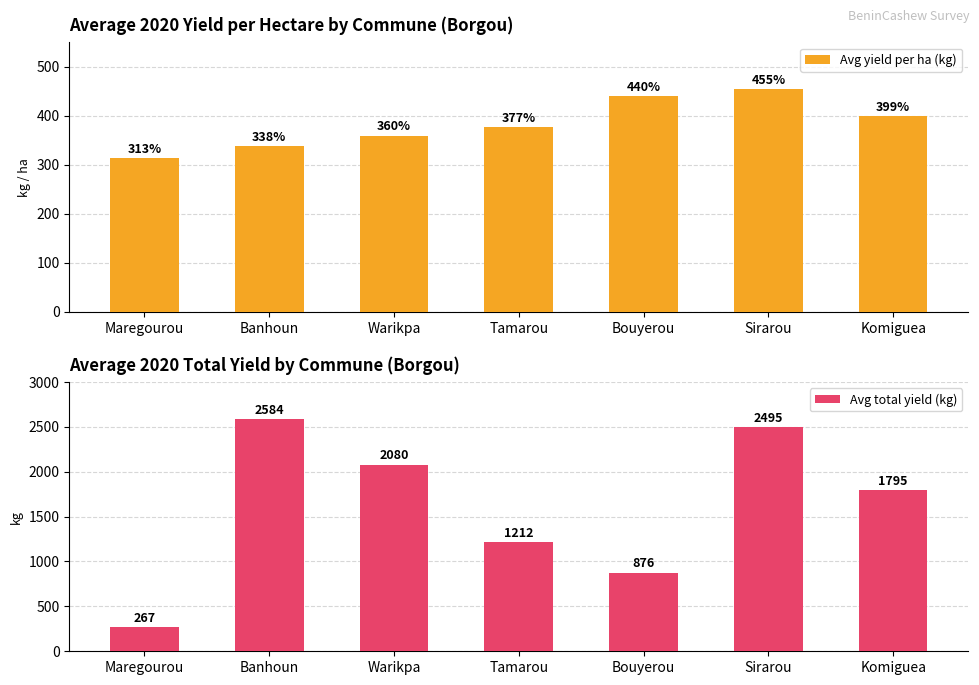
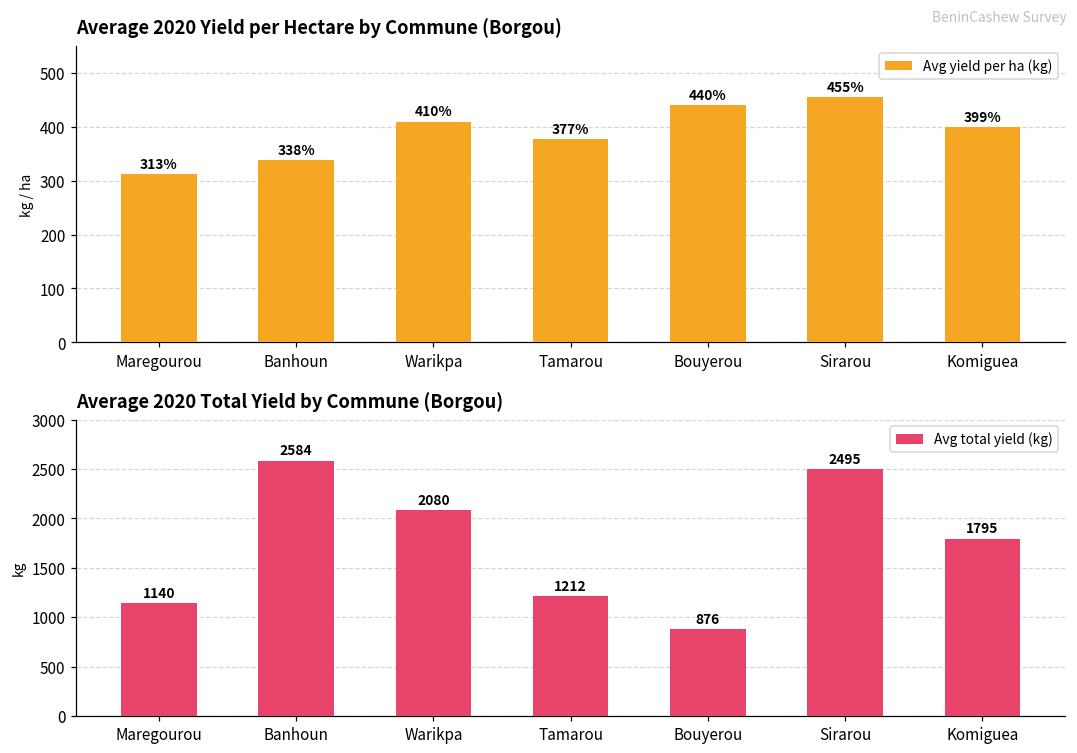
  {
    "Average 2020 Yield per Hectare by Commune (Borgou)": {
      "Maregourou": "313%",
      "Banhoun": "338%",
-     "Warikpa": "360%",
+     "Warikpa": "410%",
      "Tamarou": "377%",
      "Bouyerou": "440%",
      "Sirarou": "455%",
      "Komiguea": "399%"
    },
    "Average 2020 Total Yield by Commune (Borgou)": {
-     "Maregourou": "267",
+     "Maregourou": "1140",
      "Banhoun": "2584",
      "Warikpa": "2080",
      "Tamarou": "1212",
      "Bouyerou": "876",
      "Sirarou": "2495",
      "Komiguea": "1795"
    }
  }
